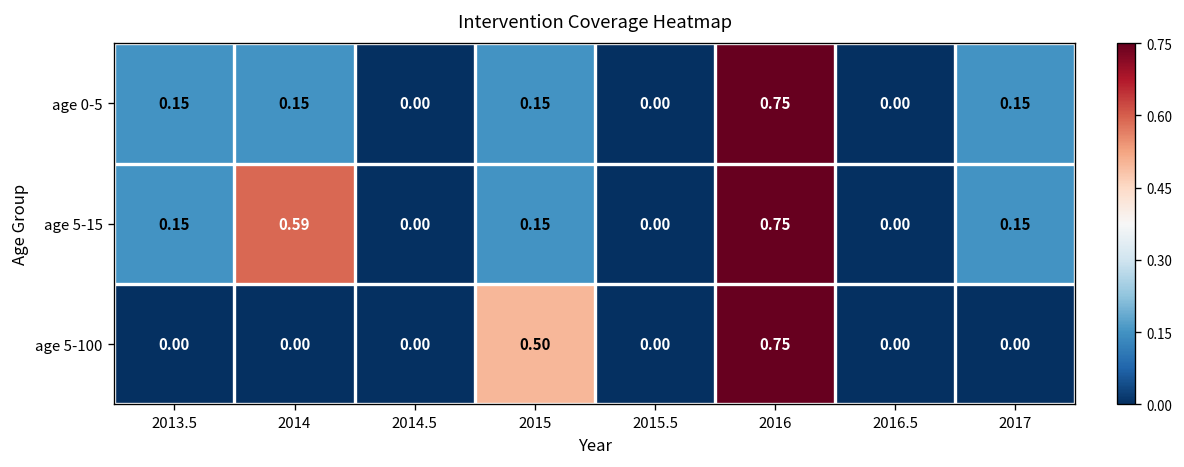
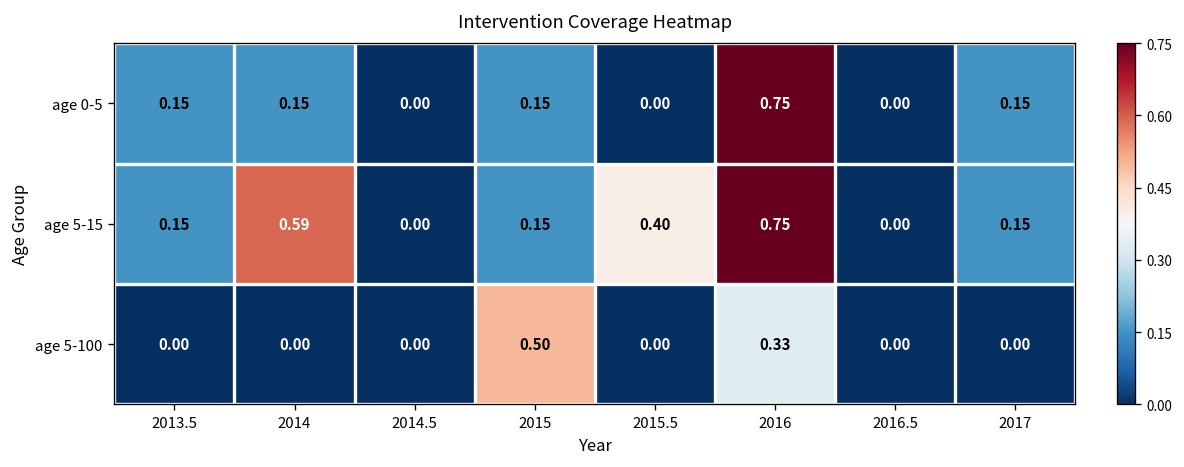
  {
    "age 0-5": {
      "2013.5": 0.15,
      "2014": 0.15,
      "2014.5": 0.00,
      "2015": 0.15,
      "2015.5": 0.00,
      "2016": 0.75,
      "2016.5": 0.00,
      "2017": 0.15
    },
    "age 5-15": {
      "2013.5": 0.15,
      "2014": 0.59,
      "2014.5": 0.00,
      "2015": 0.15,
-     "2015.5": 0.00,
+     "2015.5": 0.40,
      "2016": 0.75,
      "2016.5": 0.00,
      "2017": 0.15
    },
    "age 5-100": {
      "2013.5": 0.00,
      "2014": 0.00,
      "2014.5": 0.00,
      "2015": 0.50,
      "2015.5": 0.00,
-     "2016": 0.75,
+     "2016": 0.33,
      "2016.5": 0.00,
      "2017": 0.00
    }
  }
